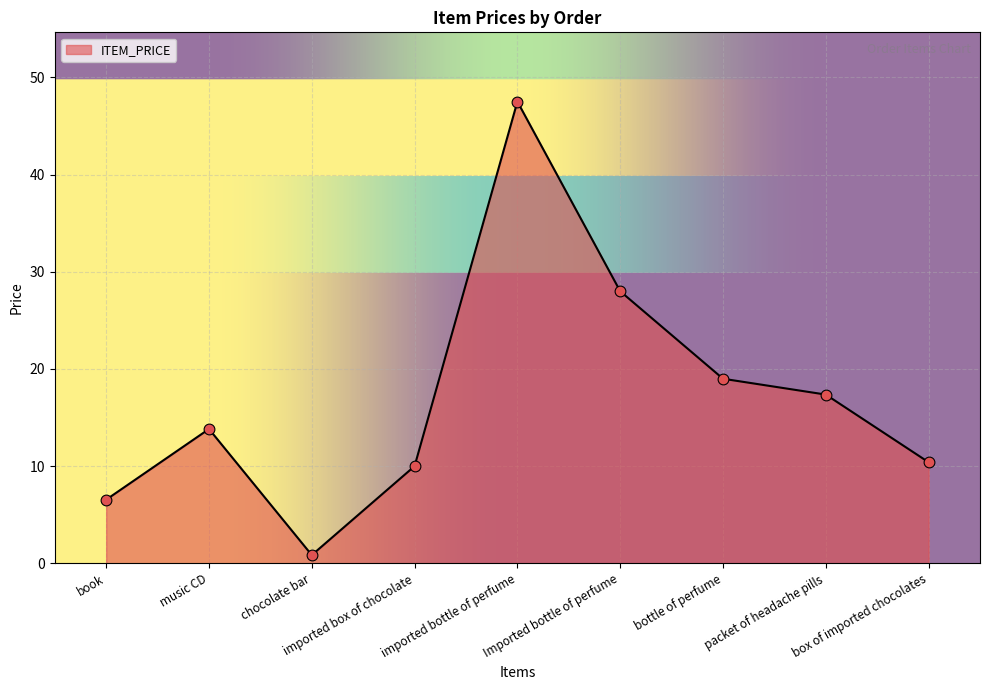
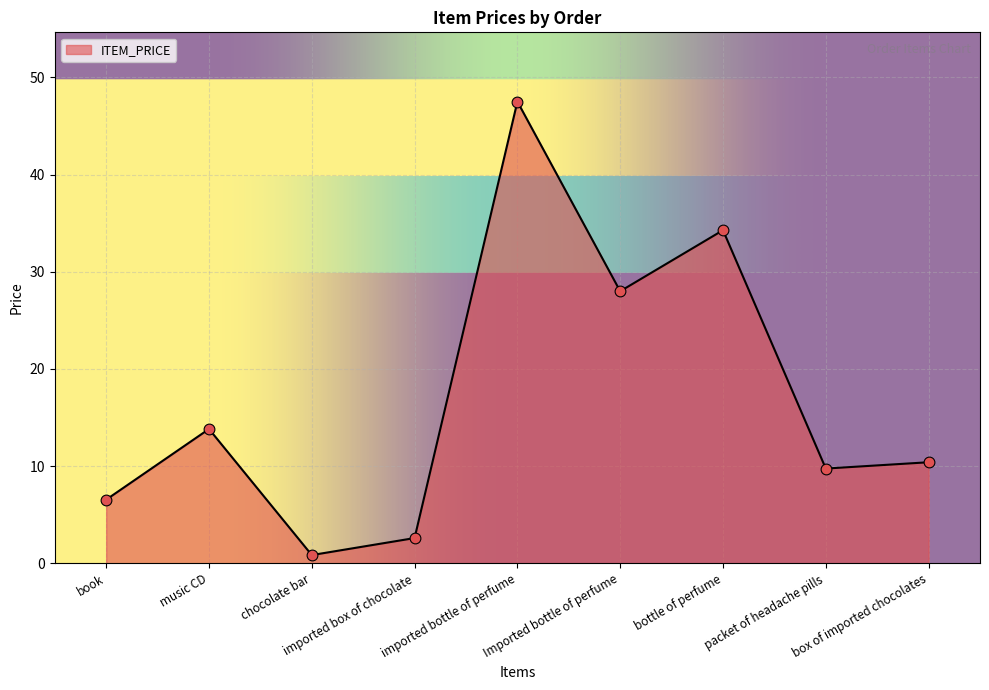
  {
    "book": 7,
    "music CD": 14,
    "chocolate bar": 1,
-   "imported box of chocolate": 10,
+   "imported box of chocolate": 3,
    "imported bottle of perfume": 48,
    "Imported bottle of perfume": 28,
-   "bottle of perfume": 19,
-   "packet of headache pills": 17,
+   "bottle of perfume": 34,
+   "packet of headache pills": 10,
    "box of imported chocolates": 10
  }
